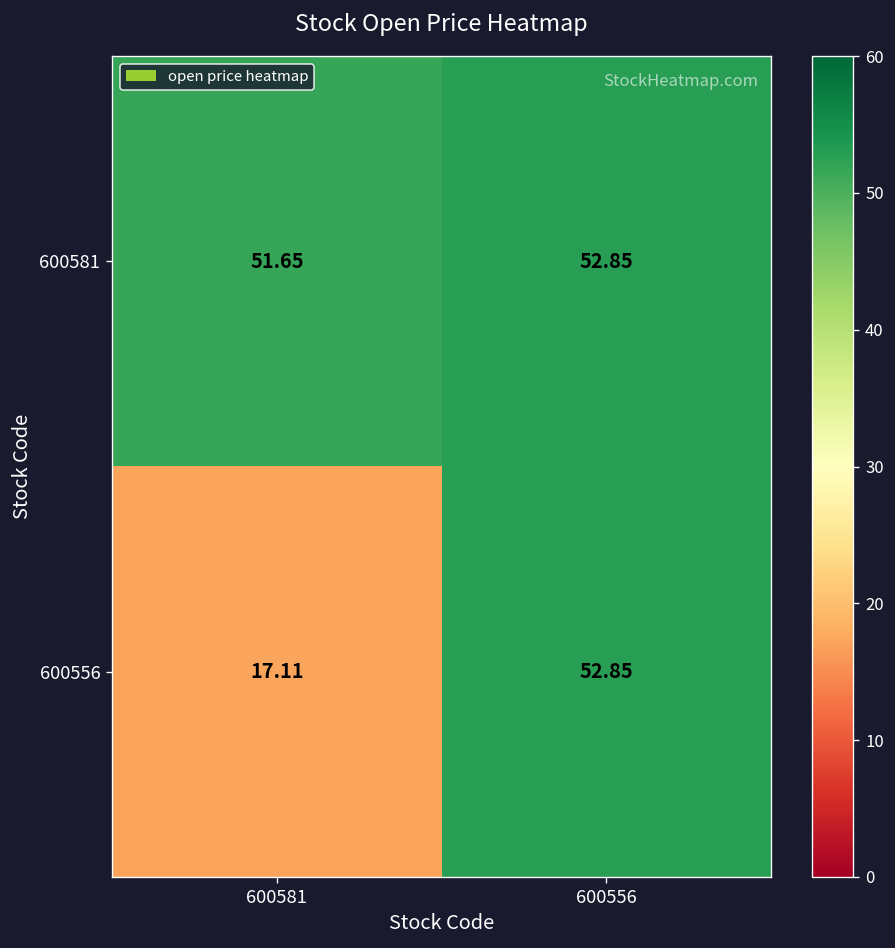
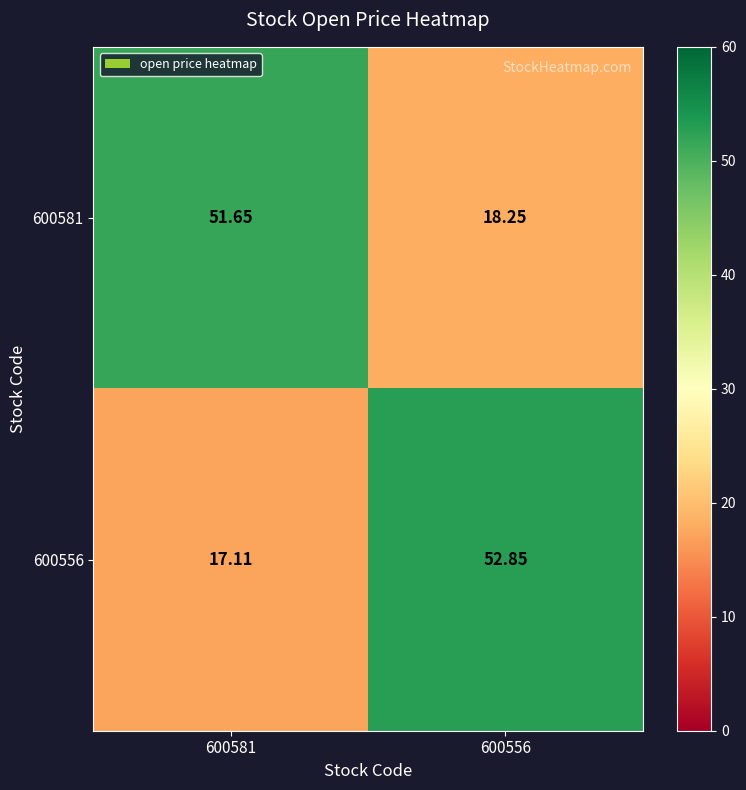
  {
    "600581": {
      "600581": 51.65,
-     "600556": 52.85
+     "600556": 18.25
    },
    "600556": {
      "600581": 17.11,
      "600556": 52.85
    }
  }
